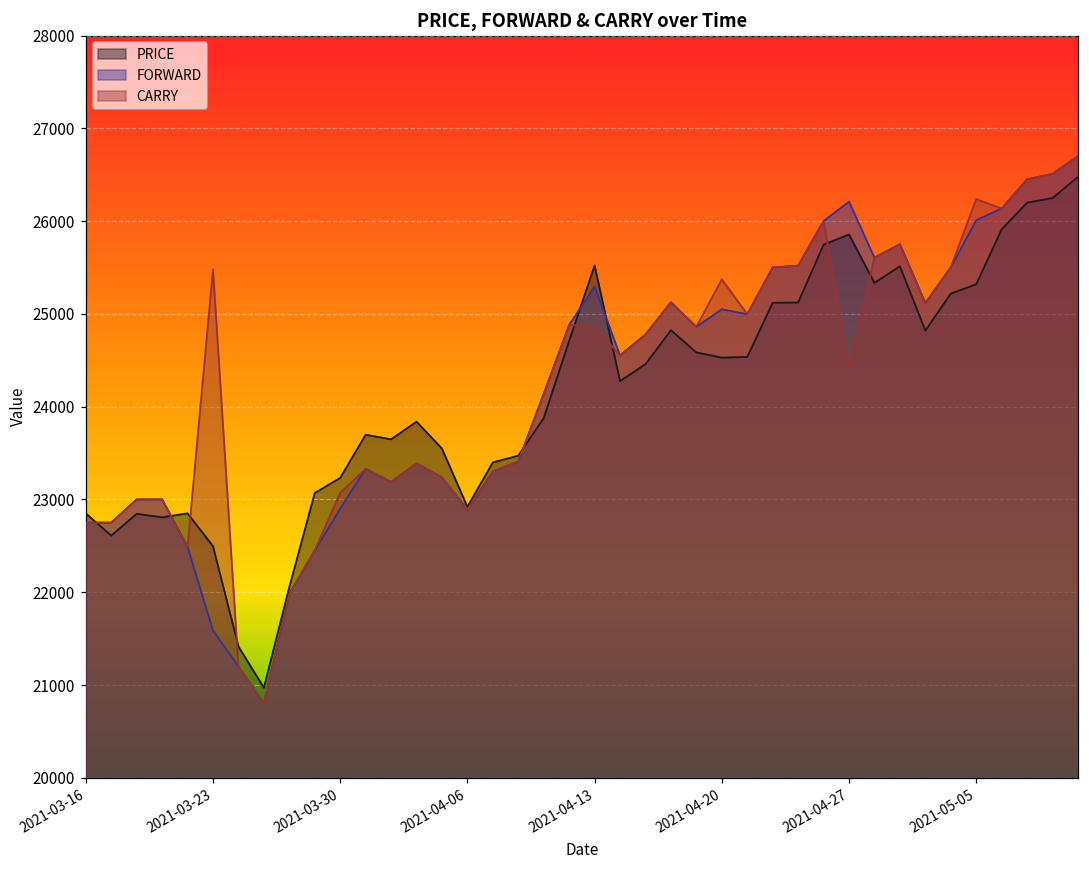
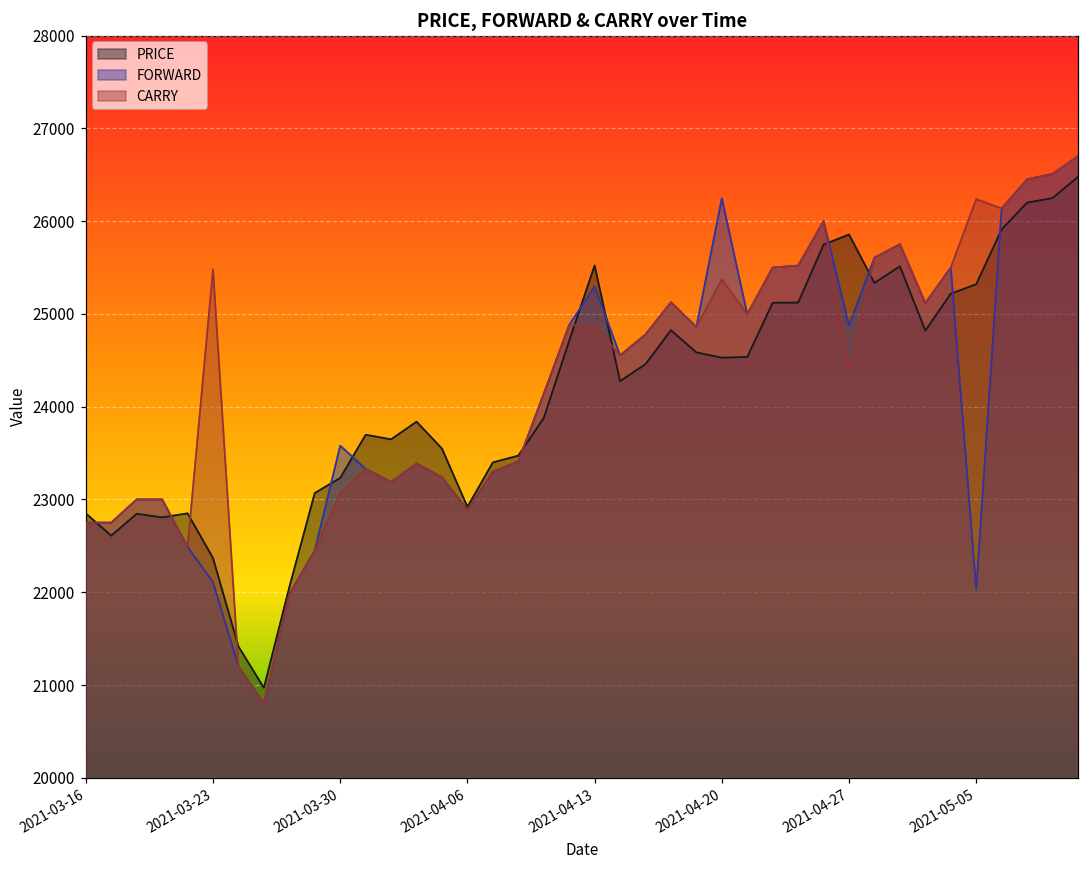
  {
    "PRICE": {
      "2021-03-16": 22800,
-     "2021-03-23": 22500,
+     "2021-03-23": 22400,
      "2021-03-30": 23200,
      "2021-04-06": 22900,
      "2021-04-13": 25500,
      "2021-04-20": 24500,
      "2021-04-27": 25900,
      "2021-05-05": 25300
    },
    "FORWARD": {
-     "2021-03-23": 21600,
-     "2021-03-30": 22900,
+     "2021-03-23": 22100,
+     "2021-03-30": 23600,
      "2021-04-13": 25300,
-     "2021-04-20": 25100,
-     "2021-04-27": 26200,
-     "2021-05-05": 26000
+     "2021-04-20": 26200,
+     "2021-04-27": 24900,
+     "2021-05-05": 22000
    },
    "CARRY": {
      "2021-03-23": 25500,
      "2021-03-30": 23100,
      "2021-04-13": 24900,
      "2021-04-20": 25400,
      "2021-04-27": 24400,
      "2021-05-05": 26200
    }
  }
